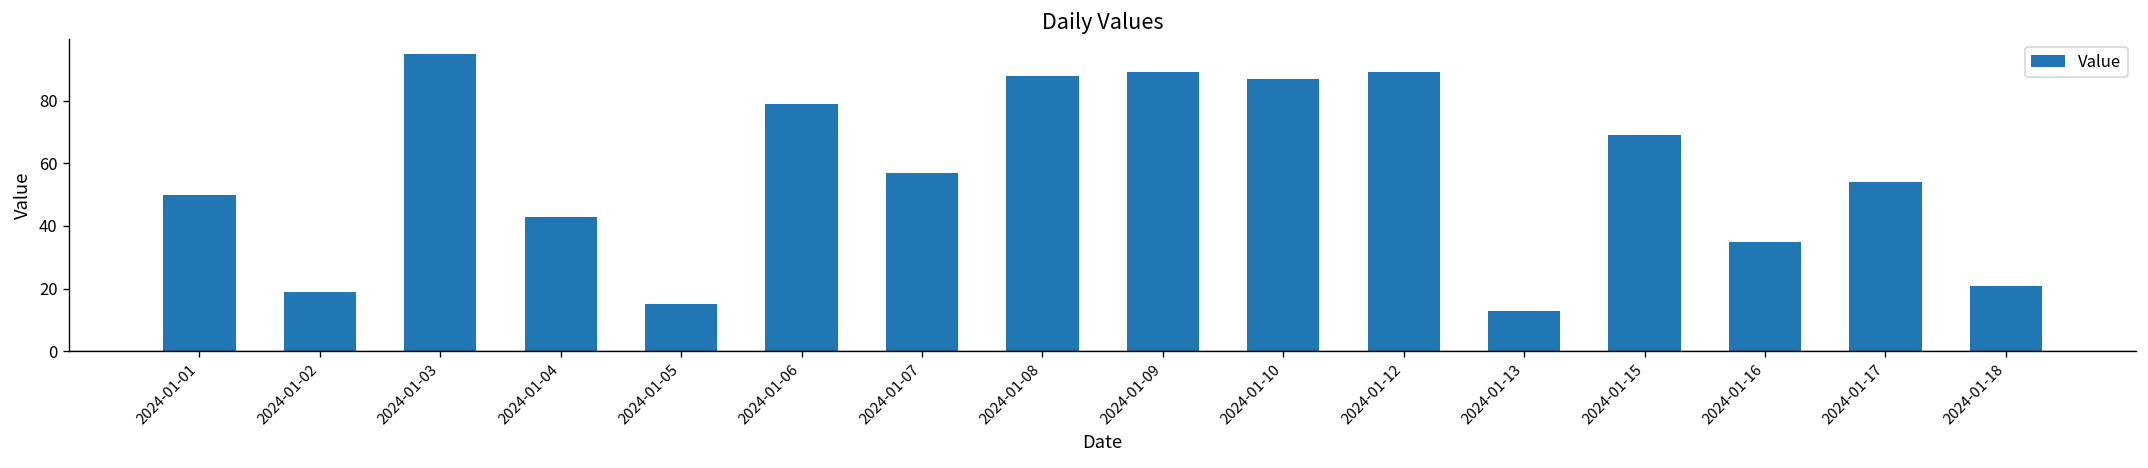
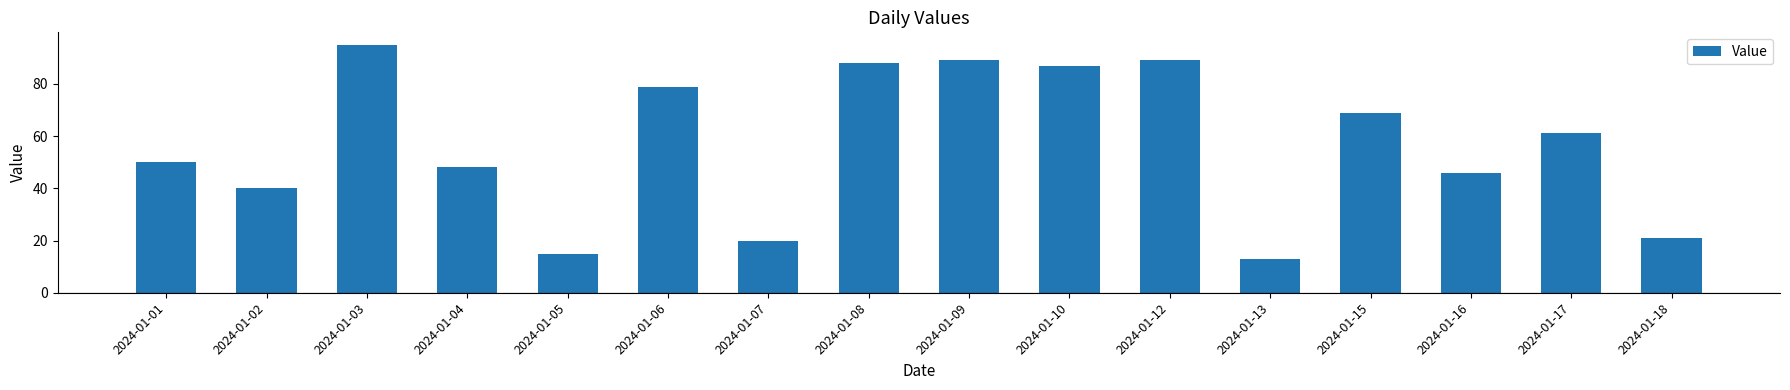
  {
    "2024-01-01": 50,
-   "2024-01-02": 19,
+   "2024-01-02": 40,
    "2024-01-03": 95,
-   "2024-01-04": 43,
+   "2024-01-04": 48,
    "2024-01-05": 15,
    "2024-01-06": 79,
-   "2024-01-07": 57,
+   "2024-01-07": 20,
    "2024-01-08": 88,
    "2024-01-09": 89,
    "2024-01-10": 87,
    "2024-01-12": 89,
    "2024-01-13": 13,
    "2024-01-15": 69,
-   "2024-01-16": 35,
-   "2024-01-17": 54,
+   "2024-01-16": 46,
+   "2024-01-17": 61,
    "2024-01-18": 21
  }
